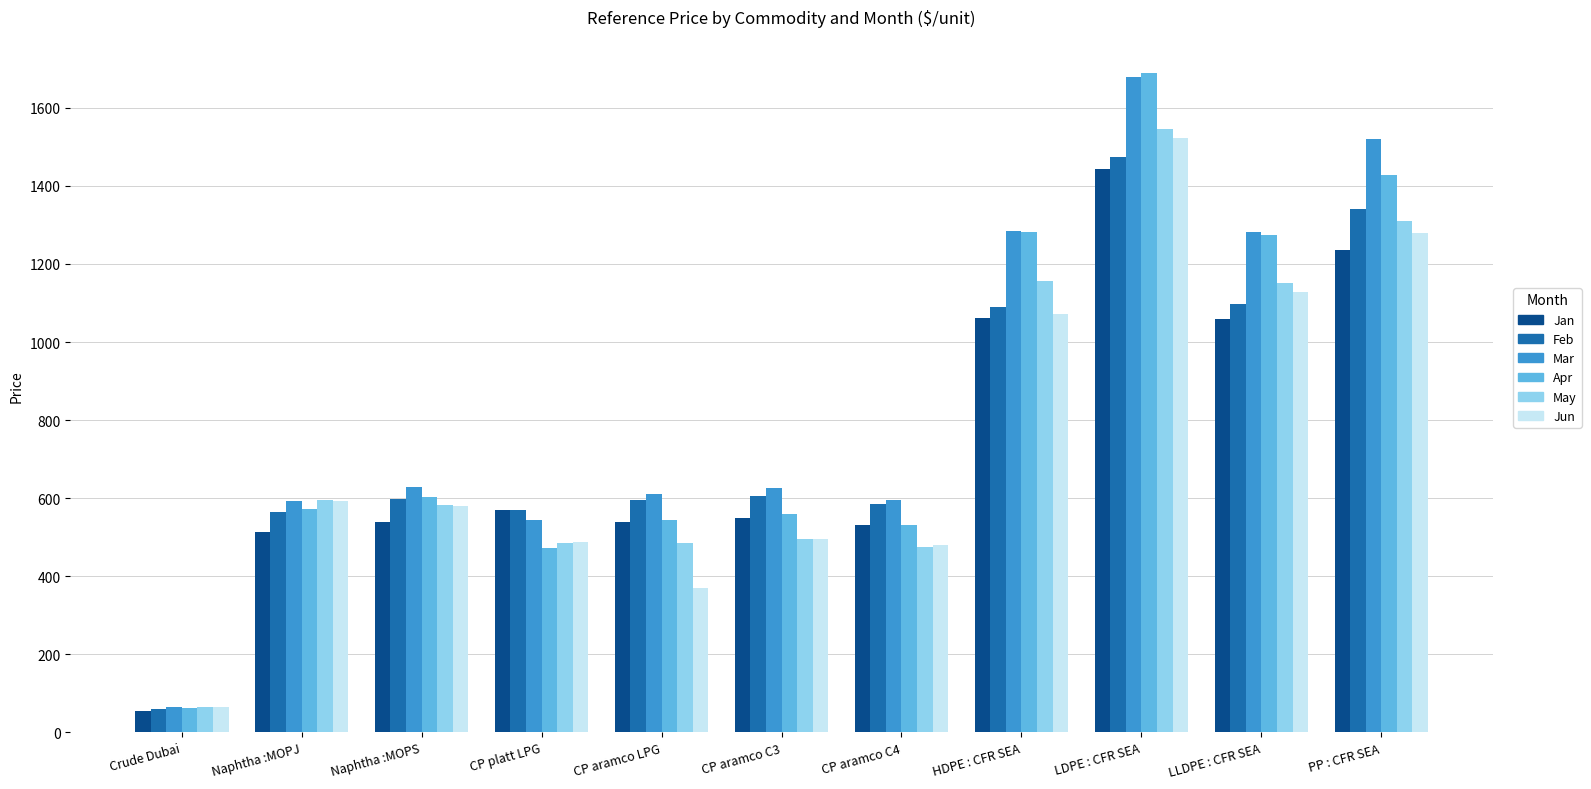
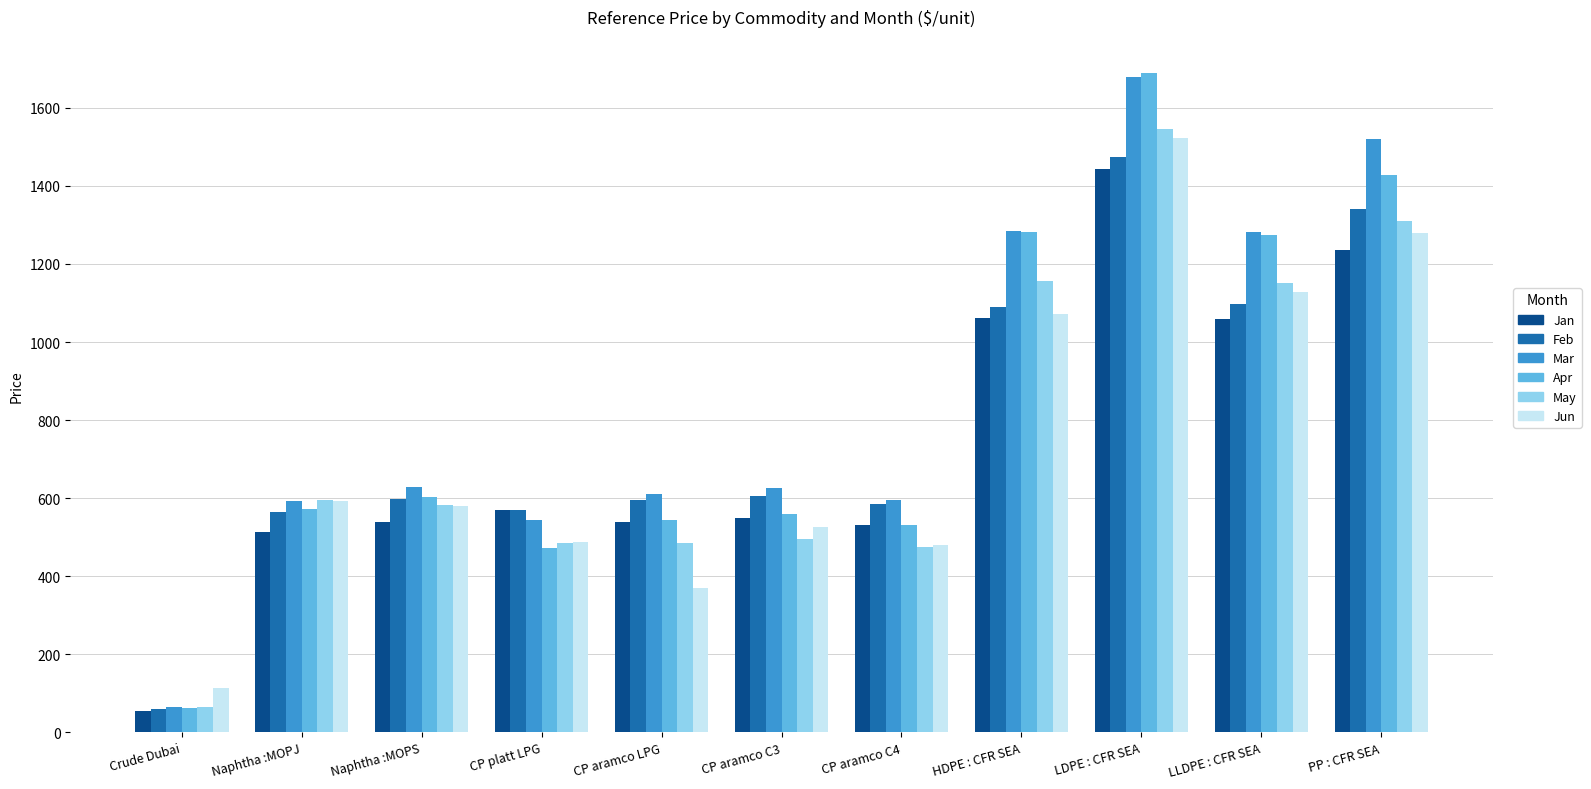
  {
    "Jun": {
-     "Crude Dubai": 70,
+     "Crude Dubai": 110,
      "Naphtha :MOPJ": 590,
      "Naphtha :MOPS": 580,
      "CP platt LPG": 490,
      "CP aramco LPG": 370,
-     "CP aramco C3": 500,
+     "CP aramco C3": 530,
      "CP aramco C4": 480,
      "HDPE : CFR SEA": 1070,
      "LDPE : CFR SEA": 1520,
      "LLDPE : CFR SEA": 1130,
      "PP : CFR SEA": 1280
    }
  }
